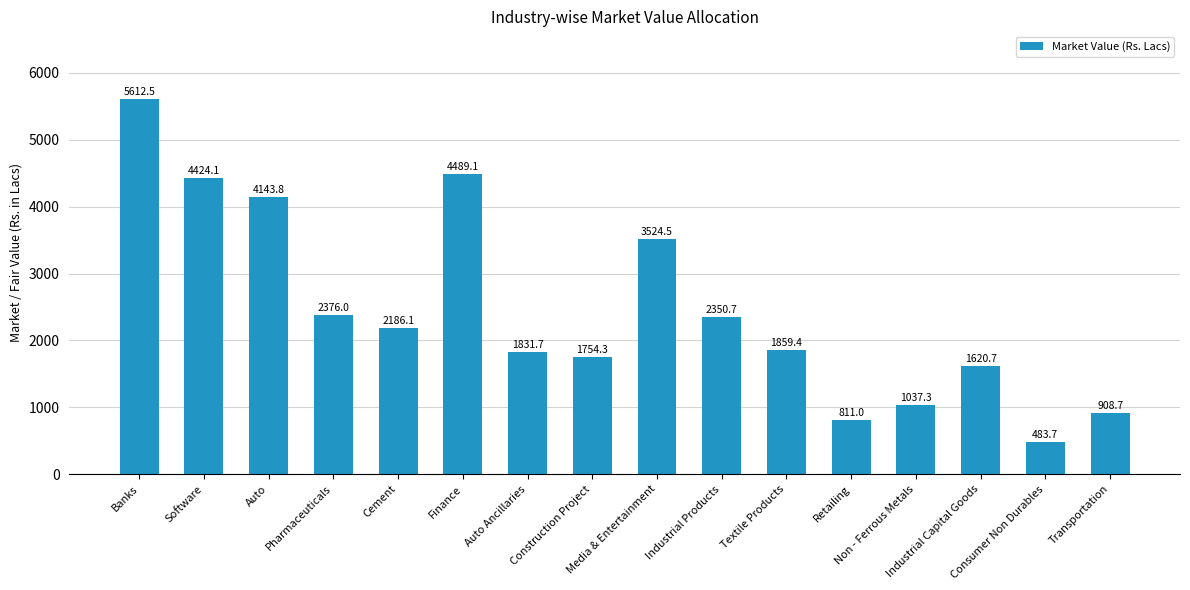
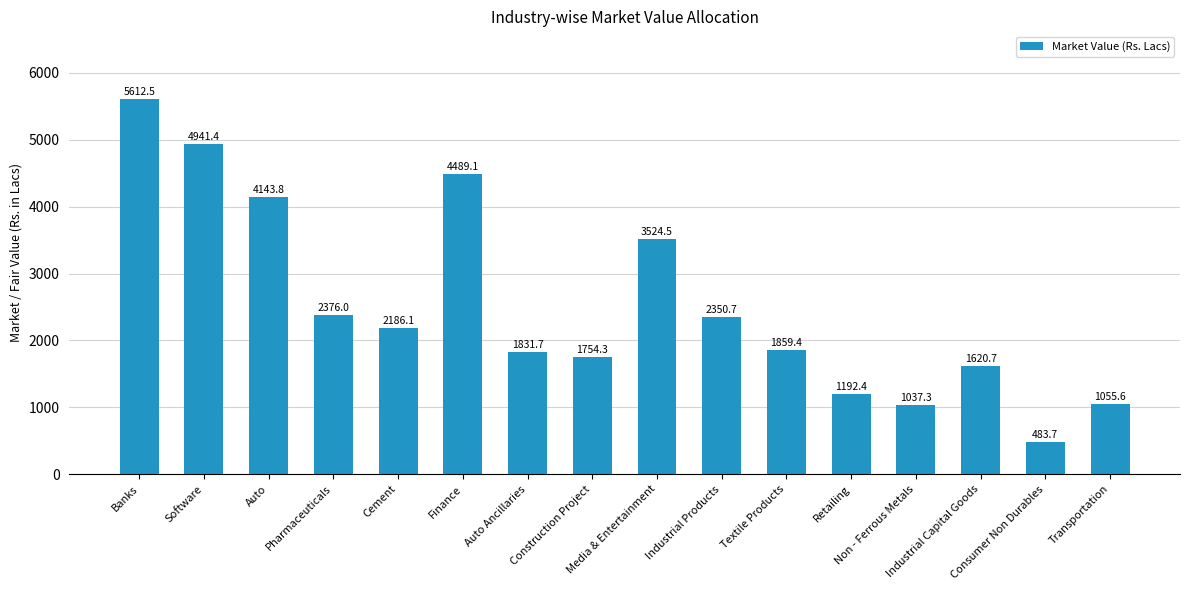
  {
    "Banks": 5612.5,
-   "Software": 4424.1,
+   "Software": 4941.4,
    "Auto": 4143.8,
    "Pharmaceuticals": 2376.0,
    "Cement": 2186.1,
    "Finance": 4489.1,
    "Auto Ancillaries": 1831.7,
    "Construction Project": 1754.3,
    "Media & Entertainment": 3524.5,
    "Industrial Products": 2350.7,
    "Textile Products": 1859.4,
-   "Retailing": 811.0,
+   "Retailing": 1192.4,
    "Non - Ferrous Metals": 1037.3,
    "Industrial Capital Goods": 1620.7,
    "Consumer Non Durables": 483.7,
-   "Transportation": 908.7
+   "Transportation": 1055.6
  }
